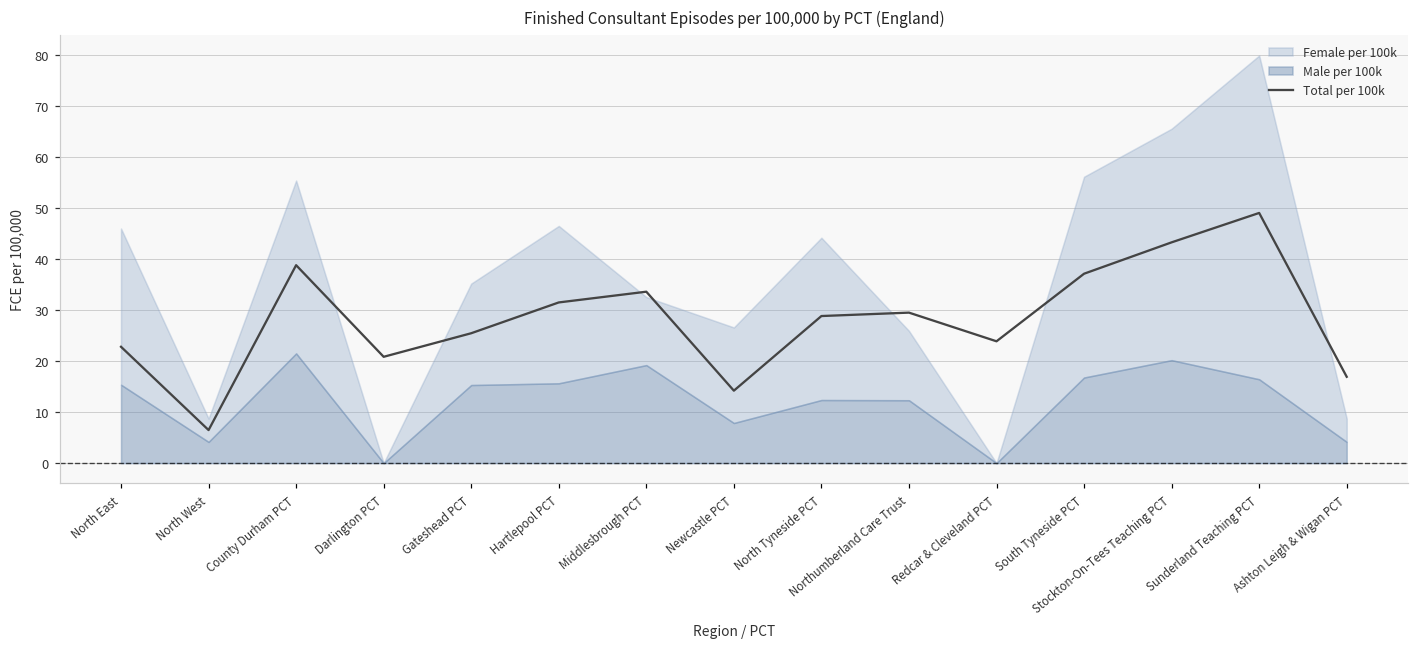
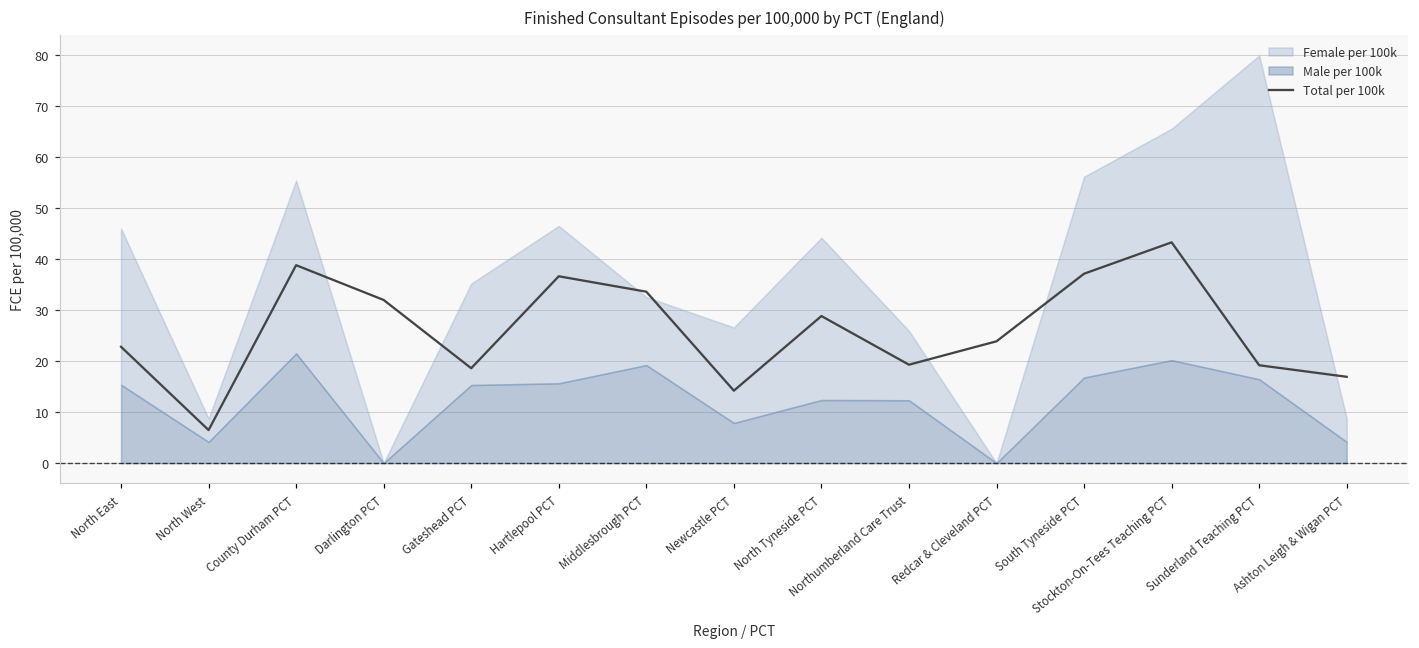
  {
    "Total per 100k": {
      "North East": 23,
      "North West": 6,
      "County Durham PCT": 39,
-     "Darlington PCT": 21,
-     "Gateshead PCT": 25,
-     "Hartlepool PCT": 31,
+     "Darlington PCT": 32,
+     "Gateshead PCT": 19,
+     "Hartlepool PCT": 37,
      "Middlesbrough PCT": 34,
      "Newcastle PCT": 14,
      "North Tyneside PCT": 29,
-     "Northumberland Care Trust": 29,
+     "Northumberland Care Trust": 19,
      "Redcar & Cleveland PCT": 24,
      "South Tyneside PCT": 37,
      "Stockton-On-Tees Teaching PCT": 43,
-     "Sunderland Teaching PCT": 49,
+     "Sunderland Teaching PCT": 19,
      "Ashton Leigh & Wigan PCT": 17
    }
  }
